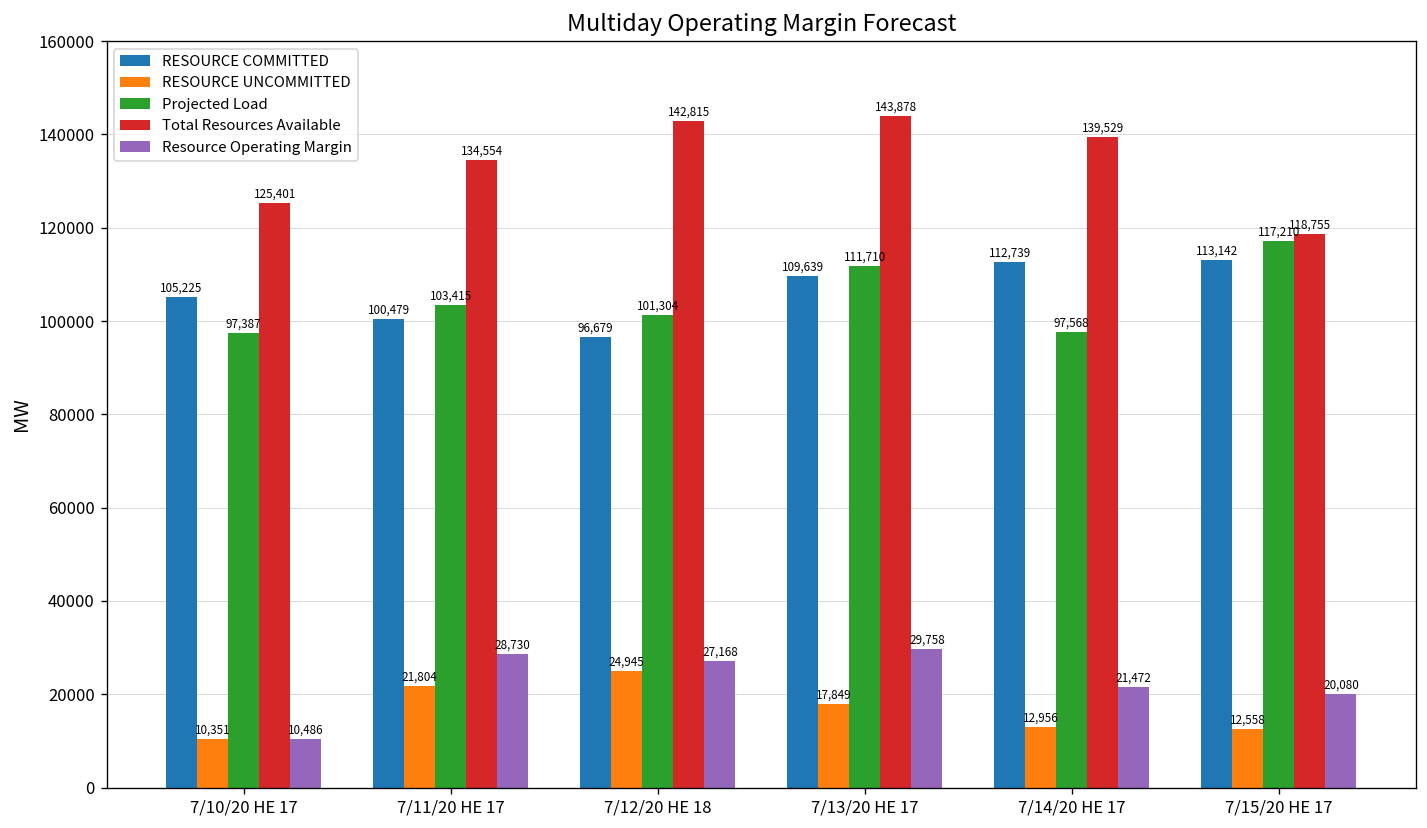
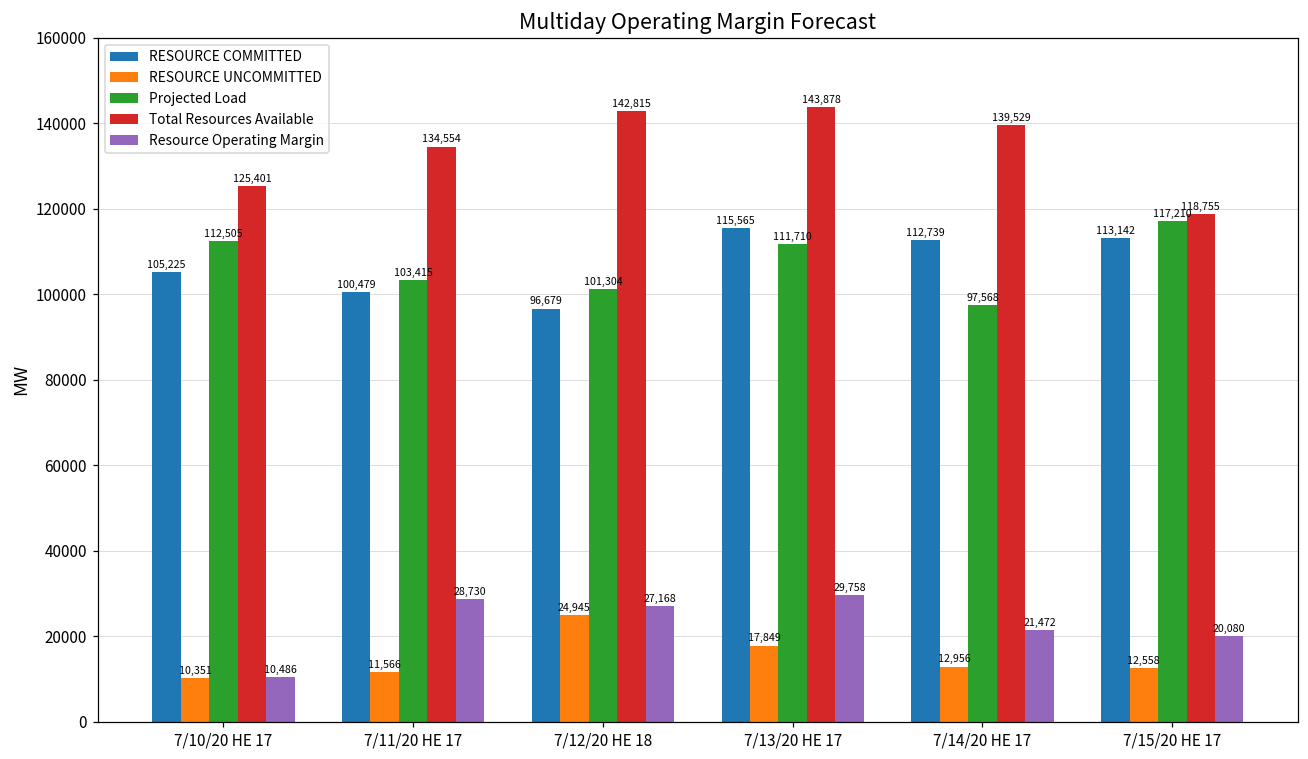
  {
    "RESOURCE COMMITTED": {
      "7/10/20 HE 17": "105,225",
      "7/11/20 HE 17": "100,479",
      "7/12/20 HE 18": "96,679",
-     "7/13/20 HE 17": "109,639",
+     "7/13/20 HE 17": "115,565",
      "7/14/20 HE 17": "112,739",
      "7/15/20 HE 17": "113,142"
    },
    "RESOURCE UNCOMMITTED": {
      "7/10/20 HE 17": "10,351",
-     "7/11/20 HE 17": "21,804",
+     "7/11/20 HE 17": "11,566",
      "7/12/20 HE 18": "24,945",
      "7/13/20 HE 17": "17,849",
      "7/14/20 HE 17": "12,956",
      "7/15/20 HE 17": "12,558"
    },
    "Projected Load": {
-     "7/10/20 HE 17": "97,387",
+     "7/10/20 HE 17": "112,505",
      "7/11/20 HE 17": "103,415",
      "7/12/20 HE 18": "101,304",
      "7/13/20 HE 17": "111,710",
      "7/14/20 HE 17": "97,568",
      "7/15/20 HE 17": "117,210"
    },
    "Total Resources Available": {
      "7/10/20 HE 17": "125,401",
      "7/11/20 HE 17": "134,554",
      "7/12/20 HE 18": "142,815",
      "7/13/20 HE 17": "143,878",
      "7/14/20 HE 17": "139,529",
      "7/15/20 HE 17": "118,755"
    },
    "Resource Operating Margin": {
      "7/10/20 HE 17": "10,486",
      "7/11/20 HE 17": "28,730",
      "7/12/20 HE 18": "27,168",
      "7/13/20 HE 17": "29,758",
      "7/14/20 HE 17": "21,472",
      "7/15/20 HE 17": "20,080"
    }
  }
